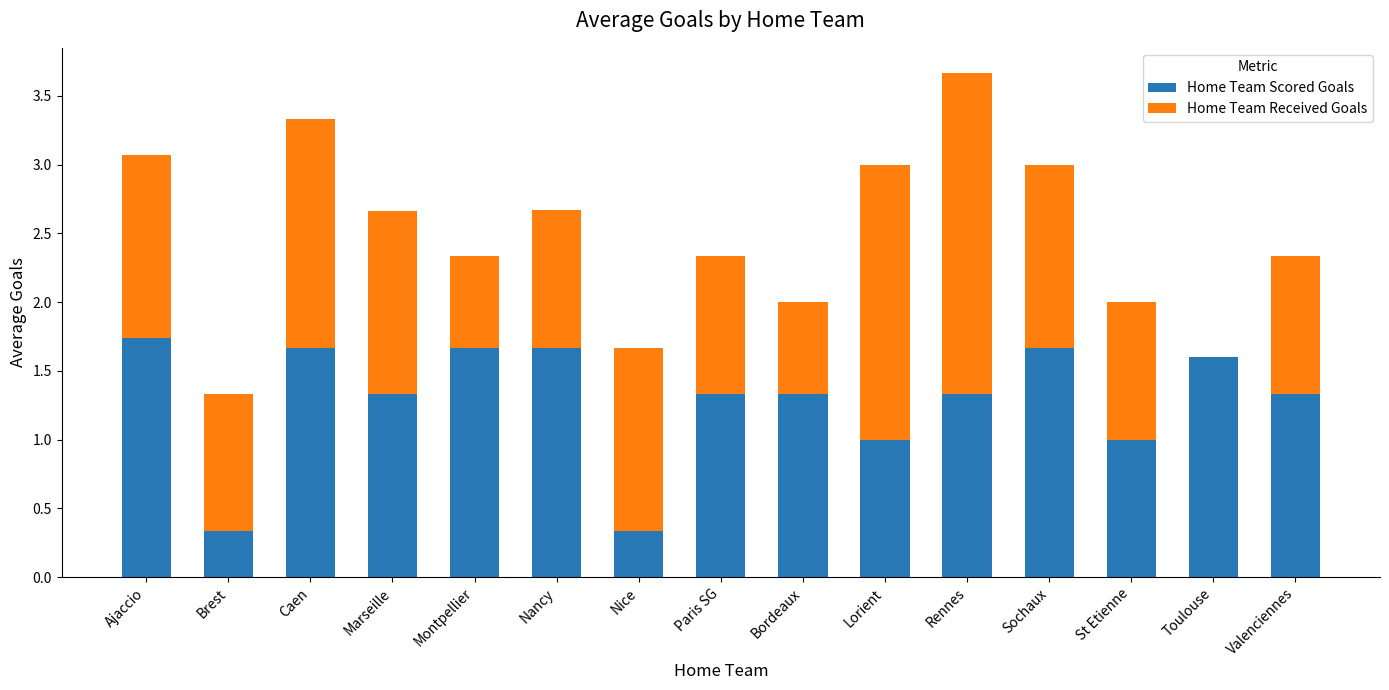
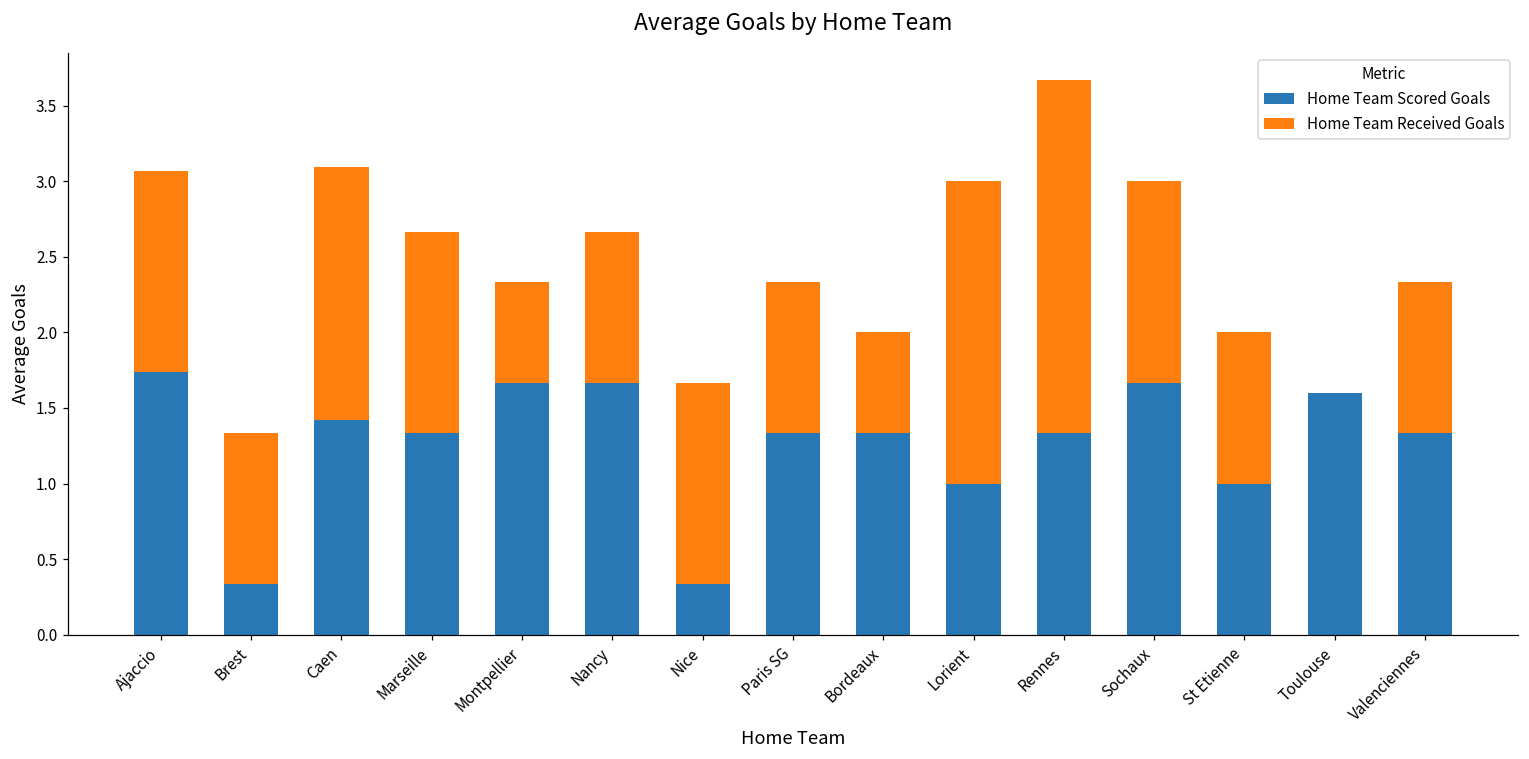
  {
    "Home Team Scored Goals": {
      "Ajaccio": 1.74,
      "Brest": 0.33,
-     "Caen": 1.67,
+     "Caen": 1.42,
      "Marseille": 1.33,
      "Montpellier": 1.67,
      "Nancy": 1.67,
      "Nice": 0.33,
      "Paris SG": 1.33,
      "Bordeaux": 1.33,
      "Lorient": 1.00,
      "Rennes": 1.33,
      "Sochaux": 1.67,
      "St Etienne": 1.00,
      "Toulouse": 1.60,
      "Valenciennes": 1.33
    },
    "Home Team Received Goals": {
      "Ajaccio": 1.33,
      "Brest": 1.00,
      "Caen": 1.67,
      "Marseille": 1.33,
      "Montpellier": 0.67,
      "Nancy": 1.00,
      "Nice": 1.33,
      "Paris SG": 1.00,
      "Bordeaux": 0.67,
      "Lorient": 2.00,
      "Rennes": 2.33,
      "Sochaux": 1.33,
      "St Etienne": 1.00,
      "Toulouse": 0.00,
      "Valenciennes": 1.00
    }
  }
